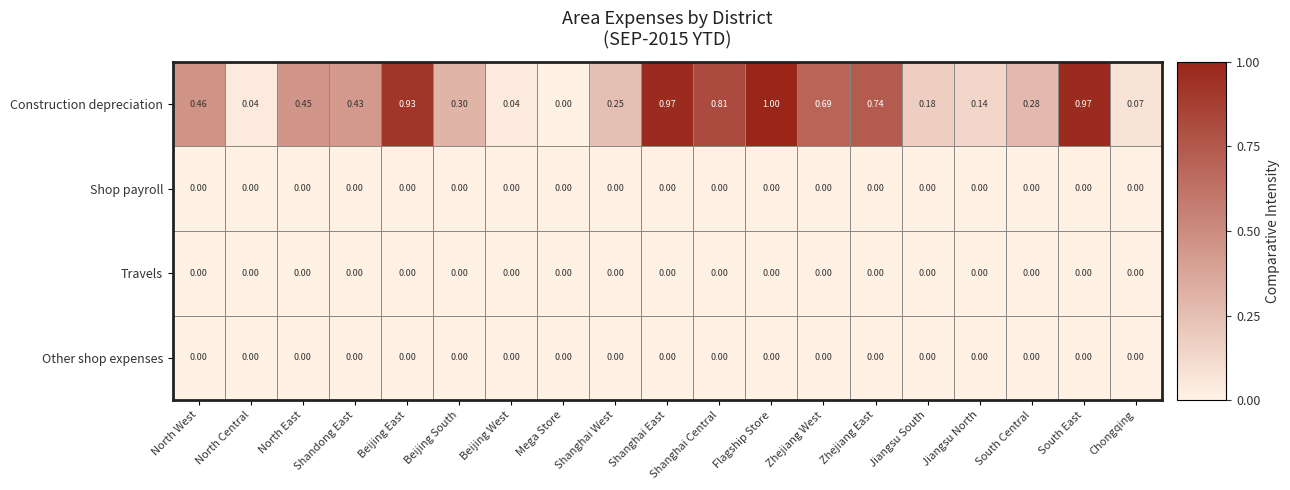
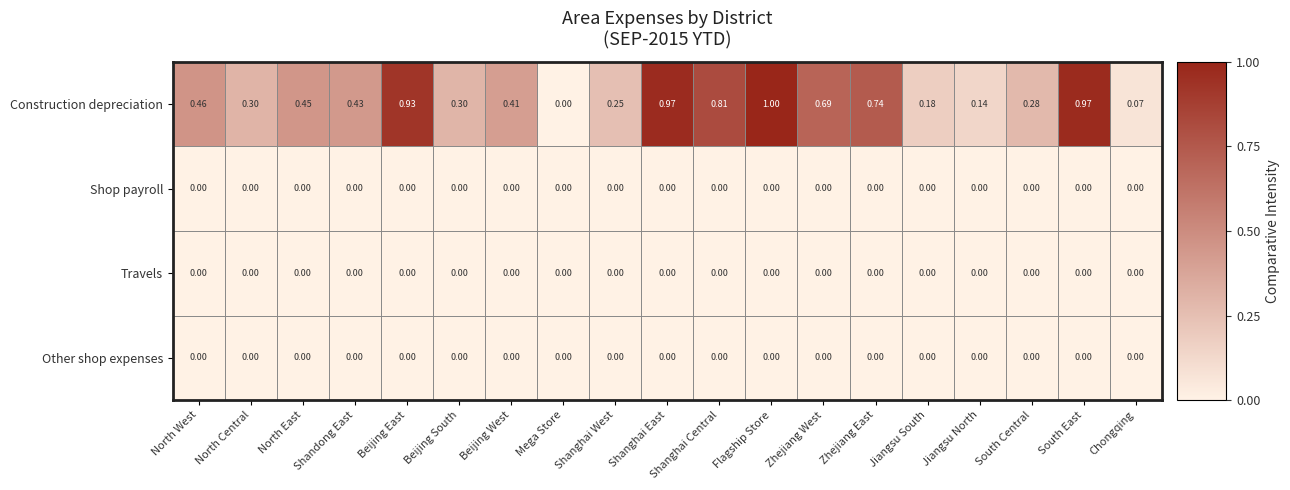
  {
    "Construction depreciation": {
      "North West": 0.46,
-     "North Central": 0.04,
+     "North Central": 0.30,
      "North East": 0.45,
      "Shandong East": 0.43,
      "Beijing East": 0.93,
      "Beijing South": 0.30,
-     "Beijing West": 0.04,
+     "Beijing West": 0.41,
      "Mega Store": 0.00,
      "Shanghai West": 0.25,
      "Shanghai East": 0.97,
      "Shanghai Central": 0.81,
      "Flagship Store": 1.00,
      "Zhejiang West": 0.69,
      "Zhejiang East": 0.74,
      "Jiangsu South": 0.18,
      "Jiangsu North": 0.14,
      "South Central": 0.28,
      "South East": 0.97,
      "Chongqing": 0.07
    },
    "Shop payroll": {
      "North West": 0.00,
      "North Central": 0.00,
      "North East": 0.00,
      "Shandong East": 0.00,
      "Beijing East": 0.00,
      "Beijing South": 0.00,
      "Beijing West": 0.00,
      "Mega Store": 0.00,
      "Shanghai West": 0.00,
      "Shanghai East": 0.00,
      "Shanghai Central": 0.00,
      "Flagship Store": 0.00,
      "Zhejiang West": 0.00,
      "Zhejiang East": 0.00,
      "Jiangsu South": 0.00,
      "Jiangsu North": 0.00,
      "South Central": 0.00,
      "South East": 0.00,
      "Chongqing": 0.00
    },
    "Travels": {
      "North West": 0.00,
      "North Central": 0.00,
      "North East": 0.00,
      "Shandong East": 0.00,
      "Beijing East": 0.00,
      "Beijing South": 0.00,
      "Beijing West": 0.00,
      "Mega Store": 0.00,
      "Shanghai West": 0.00,
      "Shanghai East": 0.00,
      "Shanghai Central": 0.00,
      "Flagship Store": 0.00,
      "Zhejiang West": 0.00,
      "Zhejiang East": 0.00,
      "Jiangsu South": 0.00,
      "Jiangsu North": 0.00,
      "South Central": 0.00,
      "South East": 0.00,
      "Chongqing": 0.00
    },
    "Other shop expenses": {
      "North West": 0.00,
      "North Central": 0.00,
      "North East": 0.00,
      "Shandong East": 0.00,
      "Beijing East": 0.00,
      "Beijing South": 0.00,
      "Beijing West": 0.00,
      "Mega Store": 0.00,
      "Shanghai West": 0.00,
      "Shanghai East": 0.00,
      "Shanghai Central": 0.00,
      "Flagship Store": 0.00,
      "Zhejiang West": 0.00,
      "Zhejiang East": 0.00,
      "Jiangsu South": 0.00,
      "Jiangsu North": 0.00,
      "South Central": 0.00,
      "South East": 0.00,
      "Chongqing": 0.00
    }
  }
